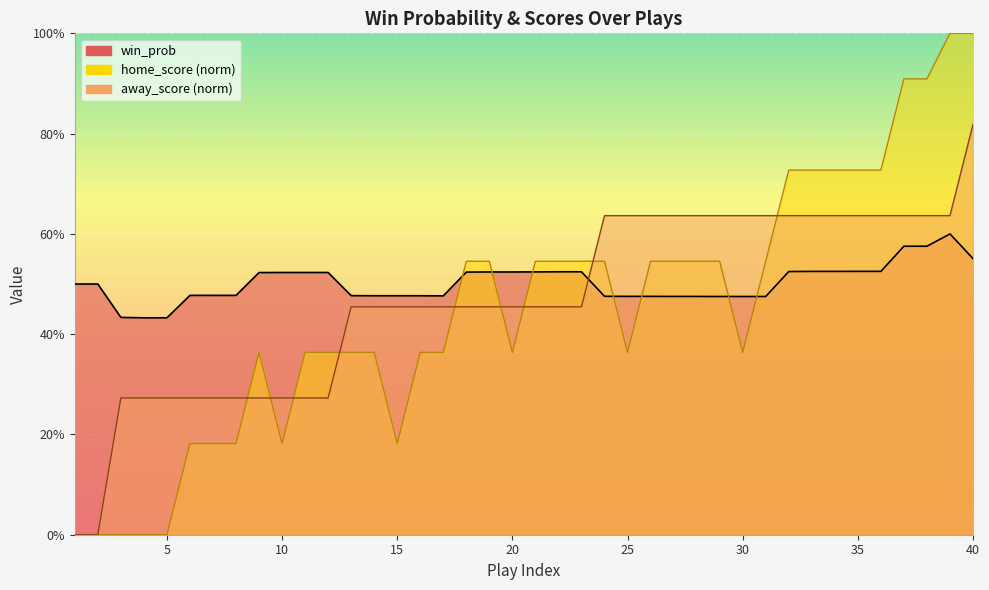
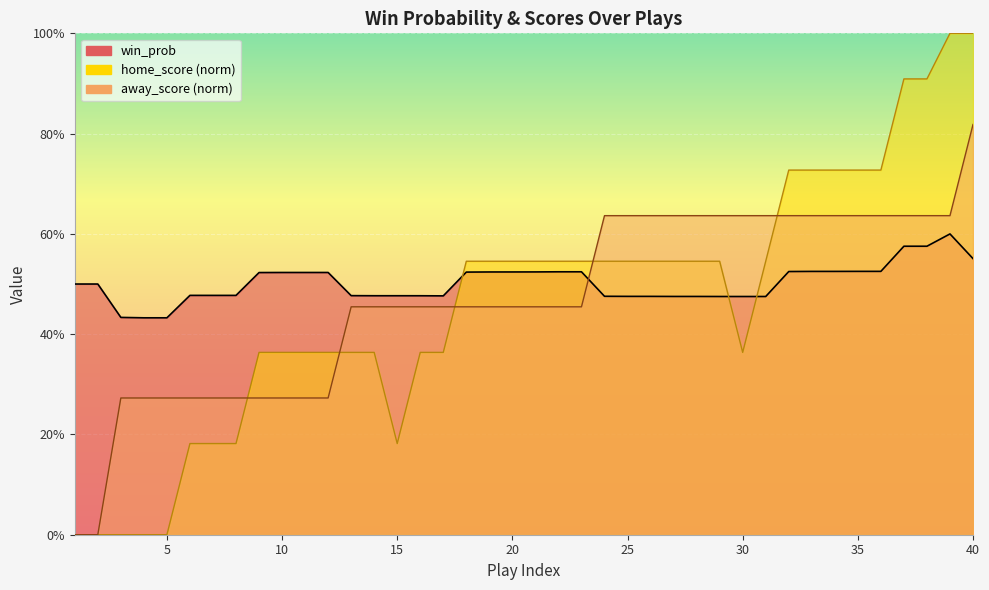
  {
    "home_score (norm)": {
      "5": "0%",
-     "10": "18%",
+     "10": "36%",
      "15": "18%",
-     "20": "36%",
-     "25": "36%",
+     "20": "55%",
+     "25": "55%",
      "30": "36%",
      "35": "73%",
      "40": "100%"
    }
  }
